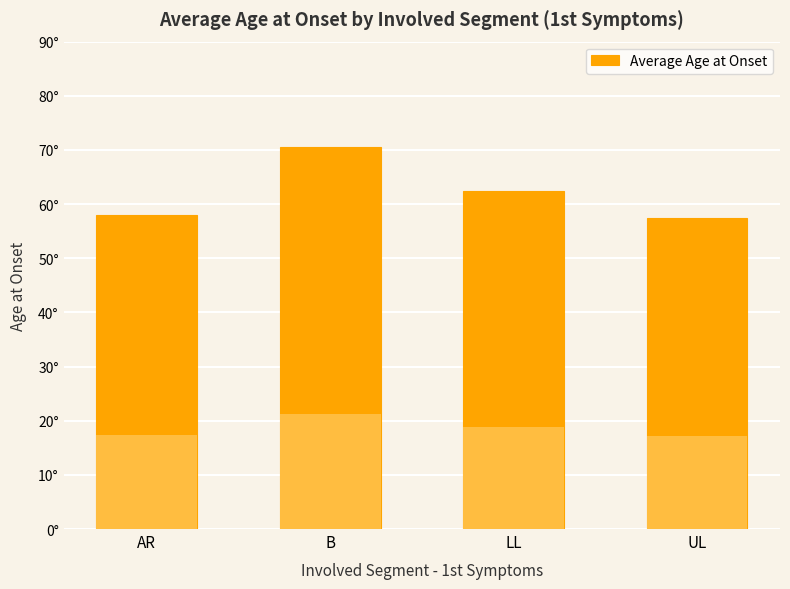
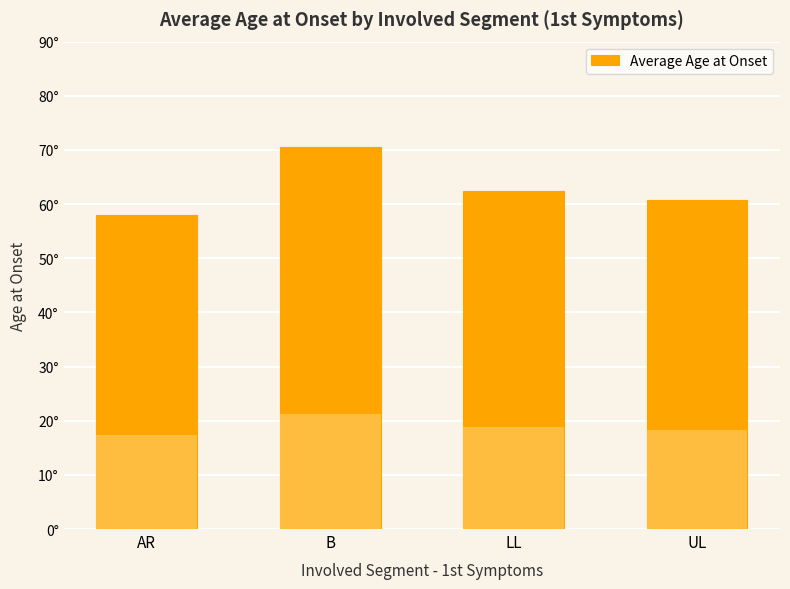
  {
    "AR": "58°",
    "B": "71°",
    "LL": "63°",
-   "UL": "57°"
+   "UL": "61°"
  }
